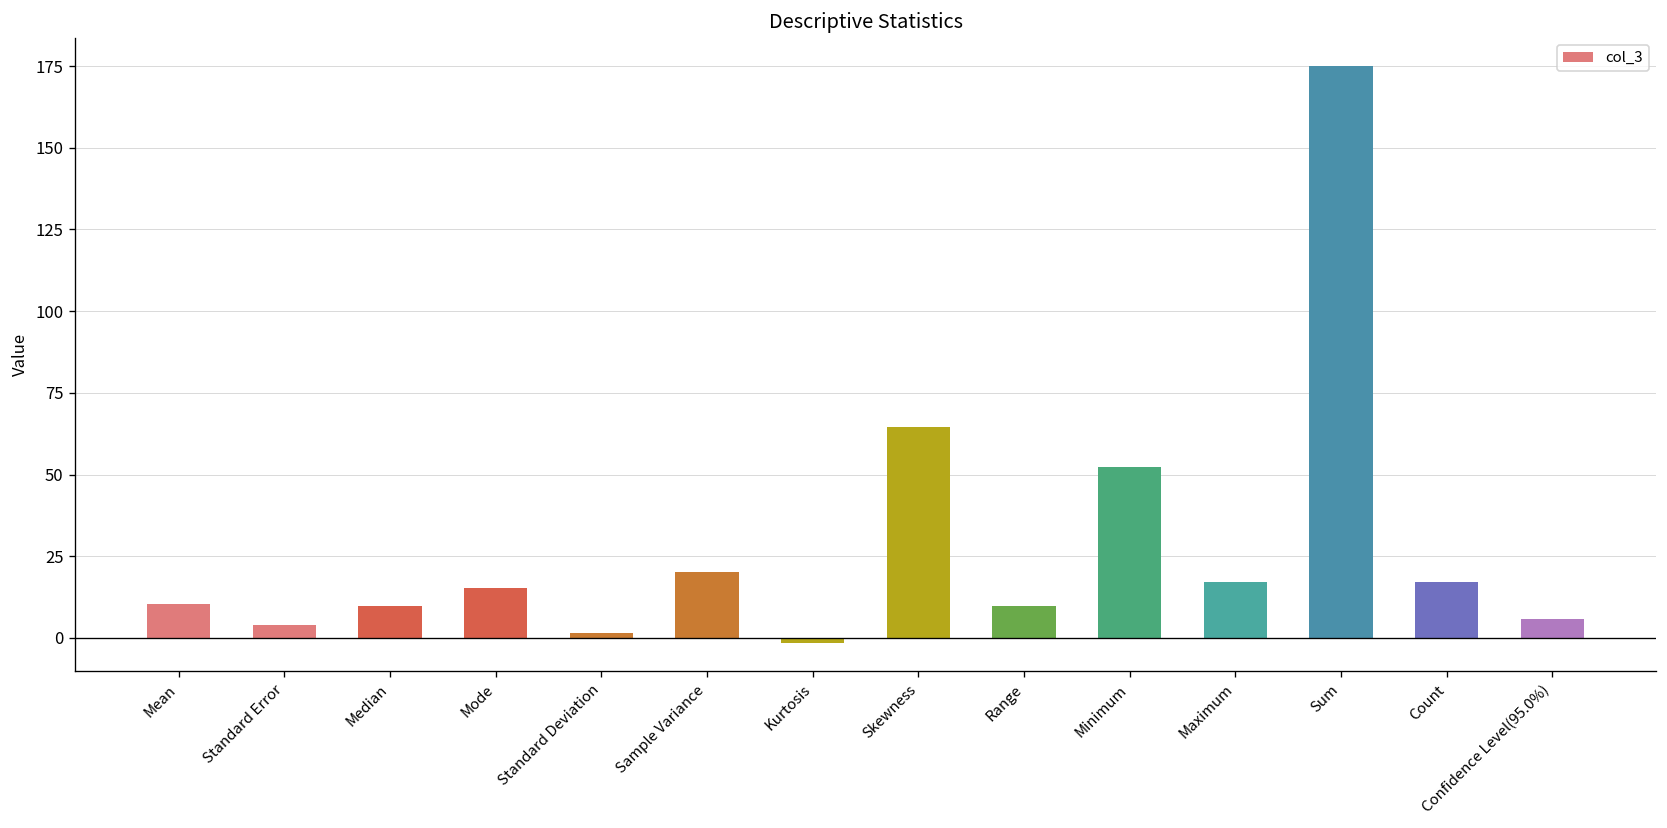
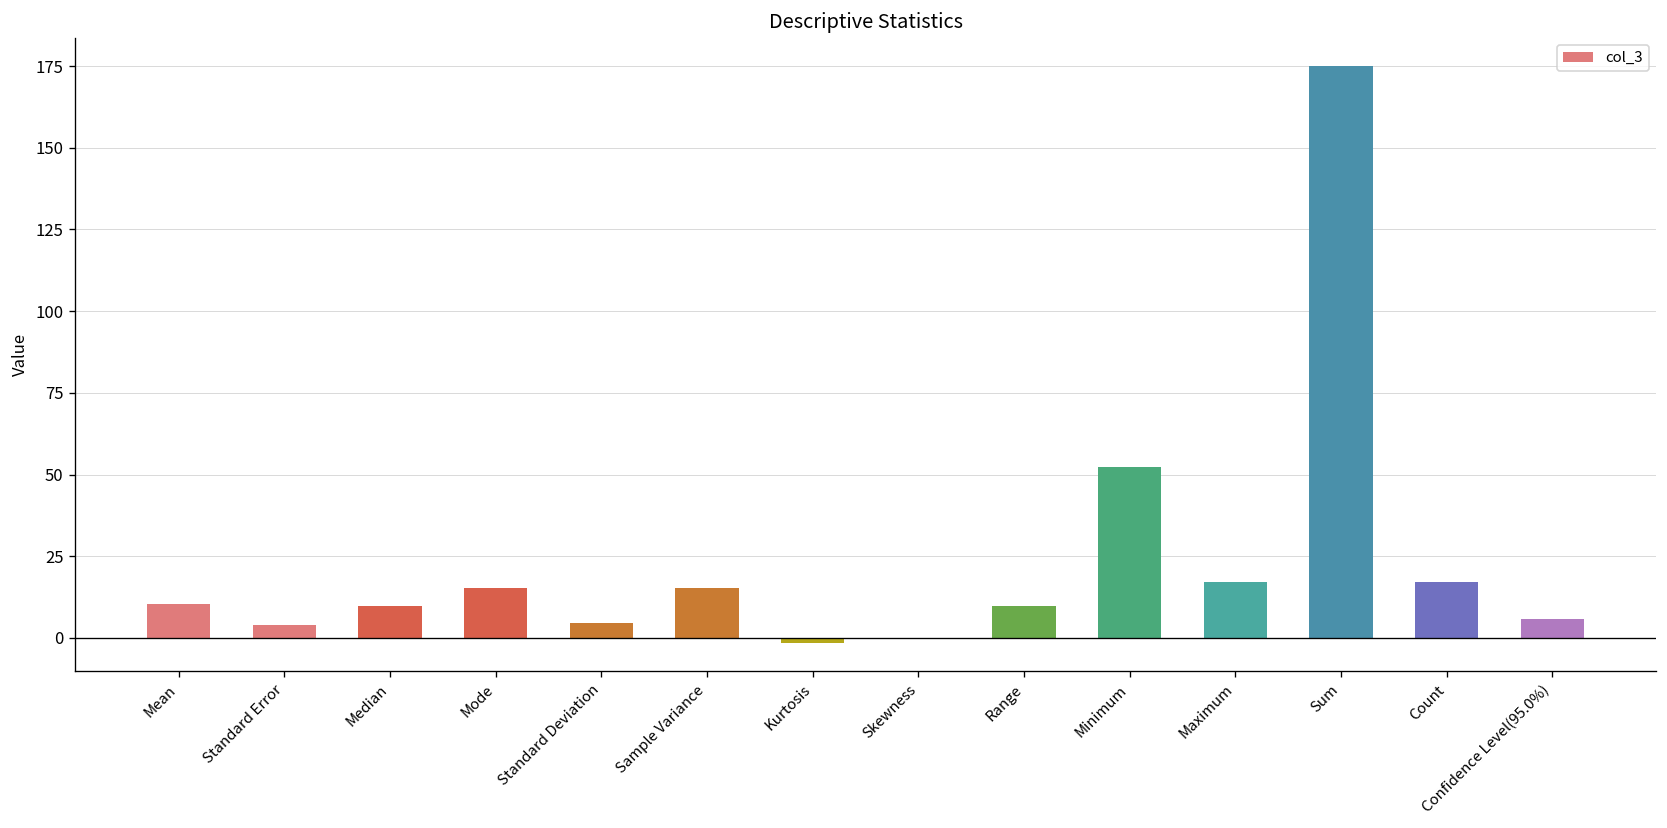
  {
    "Mean": 10,
    "Standard Error": 4,
    "Median": 10,
    "Mode": 15,
-   "Standard Deviation": 2,
-   "Sample Variance": 20,
+   "Standard Deviation": 4,
+   "Sample Variance": 15,
    "Kurtosis": -1,
-   "Skewness": 65,
+   "Skewness": 0,
    "Range": 10,
    "Minimum": 52,
    "Maximum": 17,
    "Sum": 175,
    "Count": 17,
    "Confidence Level(95.0%)": 6
  }
